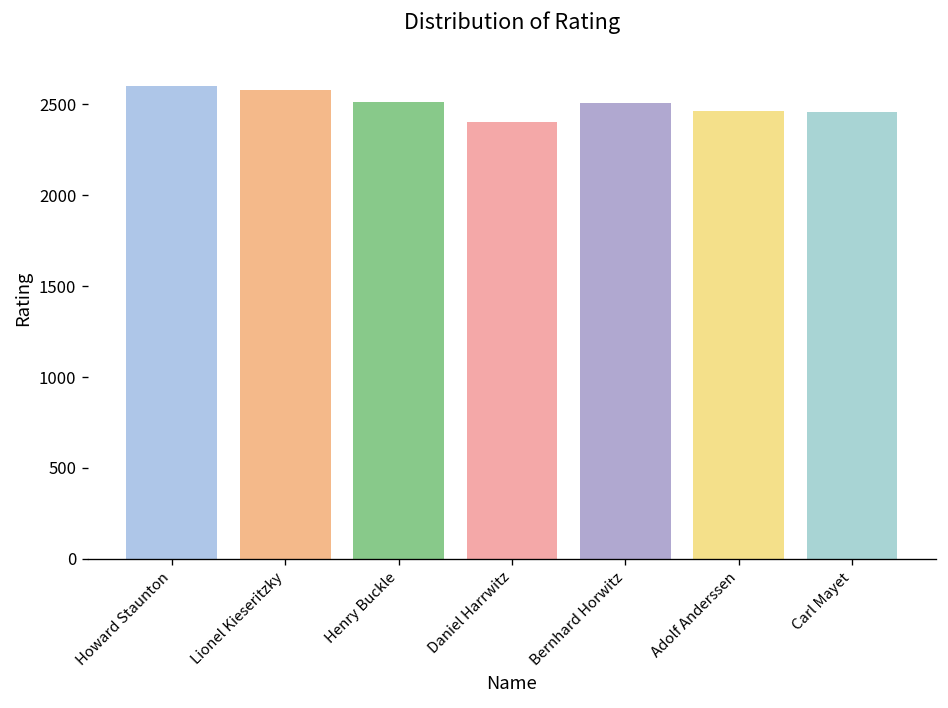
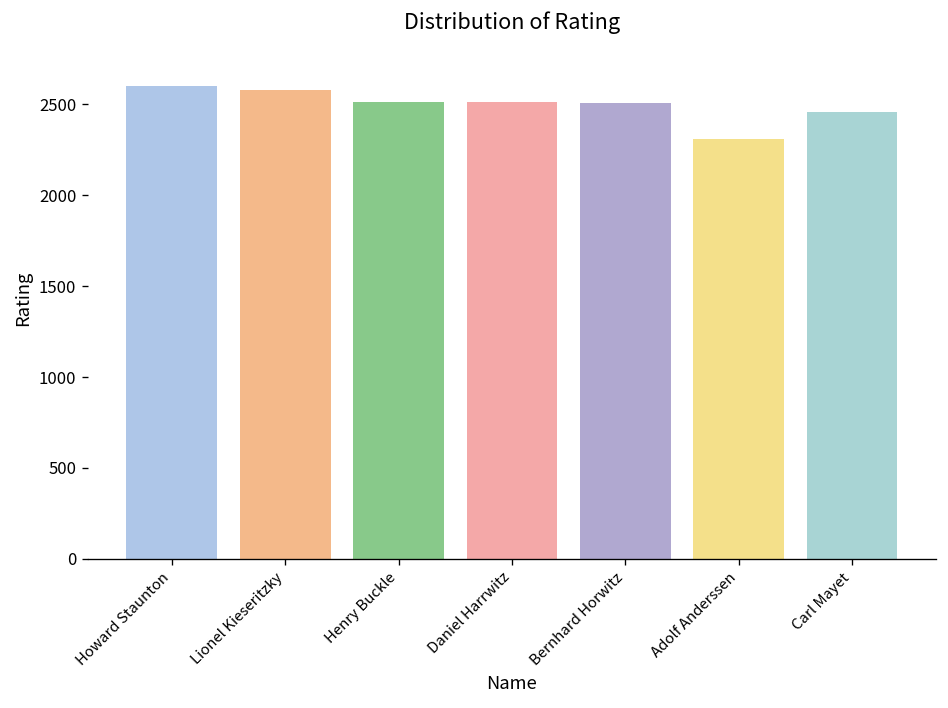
  {
    "Howard Staunton": 2600,
    "Lionel Kieseritzky": 2580,
    "Henry Buckle": 2510,
-   "Daniel Harrwitz": 2410,
+   "Daniel Harrwitz": 2520,
    "Bernhard Horwitz": 2510,
-   "Adolf Anderssen": 2460,
+   "Adolf Anderssen": 2310,
    "Carl Mayet": 2460
  }
